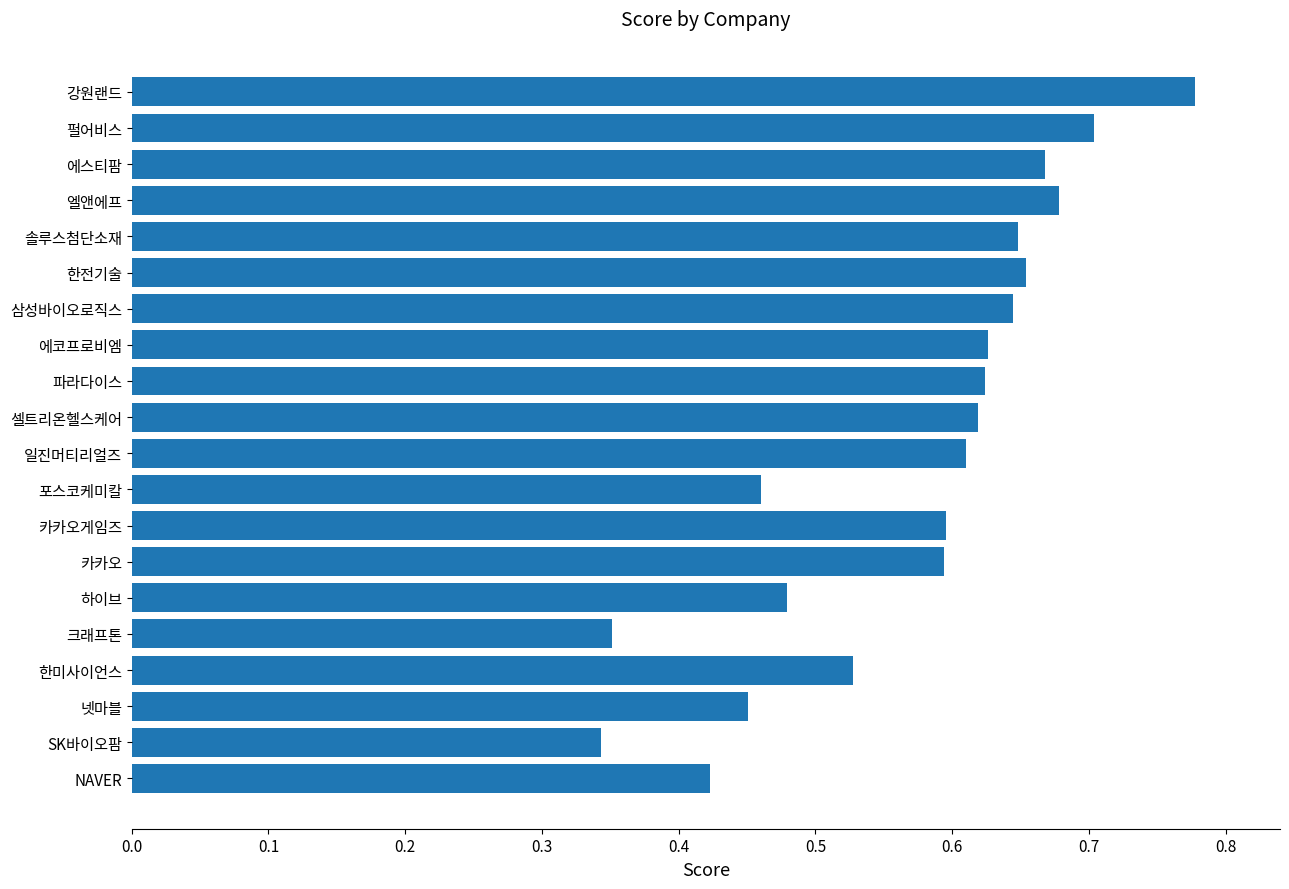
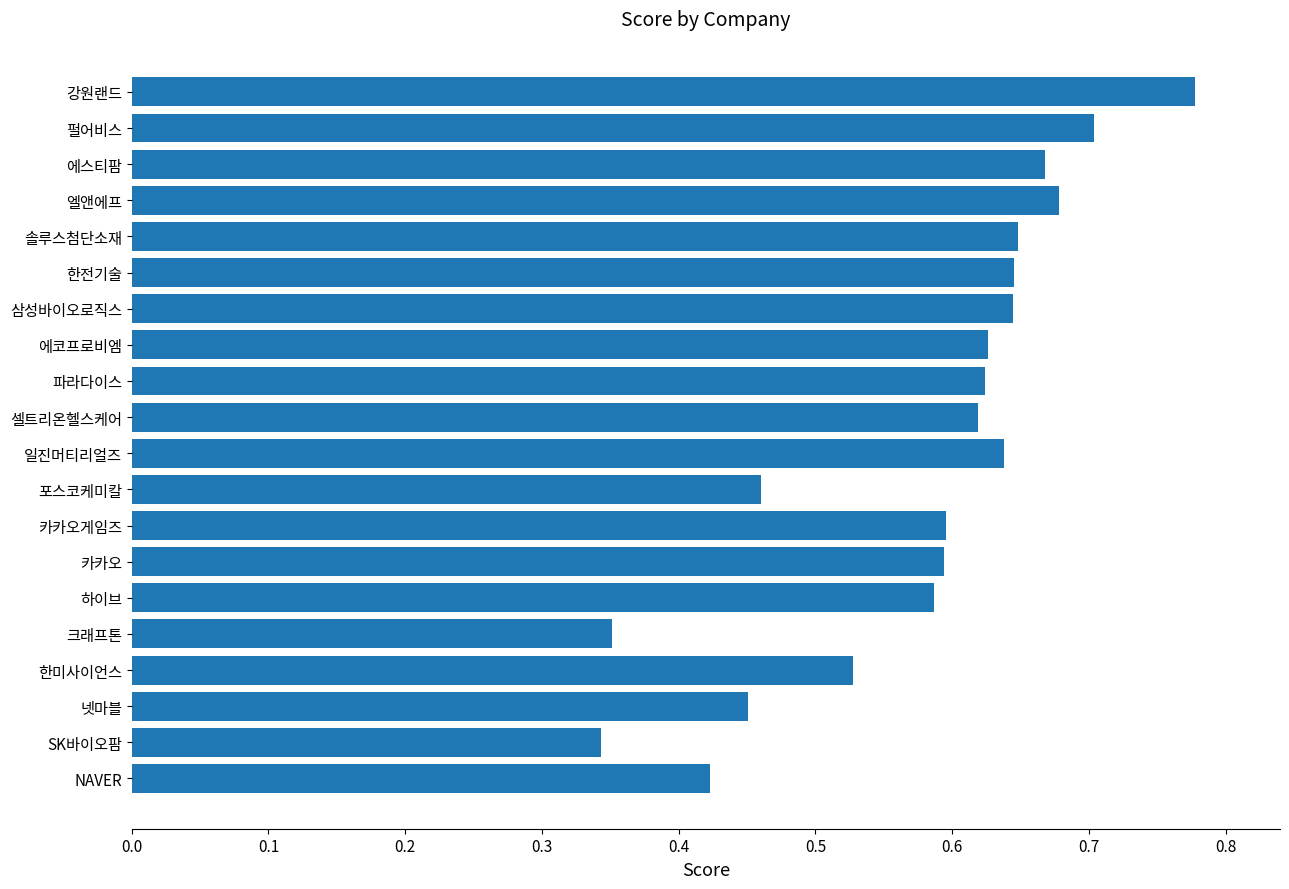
  {
    "강원랜드": 0.778,
    "펄어비스": 0.704,
    "에스티팜": 0.668,
    "엘앤에프": 0.678,
    "솔루스첨단소재": 0.648,
-   "한전기술": 0.654,
+   "한전기술": 0.645,
    "삼성바이오로직스": 0.644,
    "에코프로비엠": 0.626,
    "파라다이스": 0.624,
    "셀트리온헬스케어": 0.619,
-   "일진머티리얼즈": 0.610,
+   "일진머티리얼즈": 0.638,
    "포스코케미칼": 0.460,
    "카카오게임즈": 0.596,
    "카카오": 0.594,
-   "하이브": 0.480,
+   "하이브": 0.586,
    "크래프톤": 0.351,
    "한미사이언스": 0.528,
    "넷마블": 0.450,
    "SK바이오팜": 0.343,
    "NAVER": 0.423
  }
